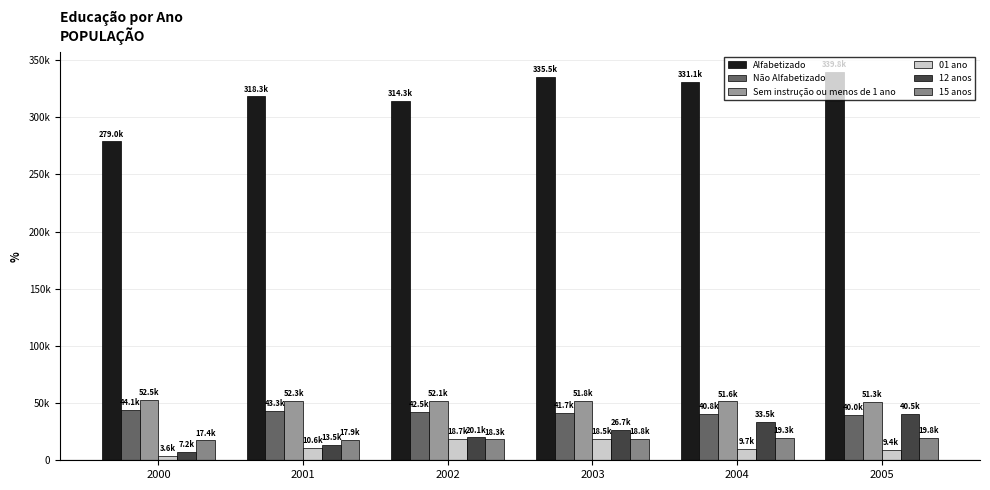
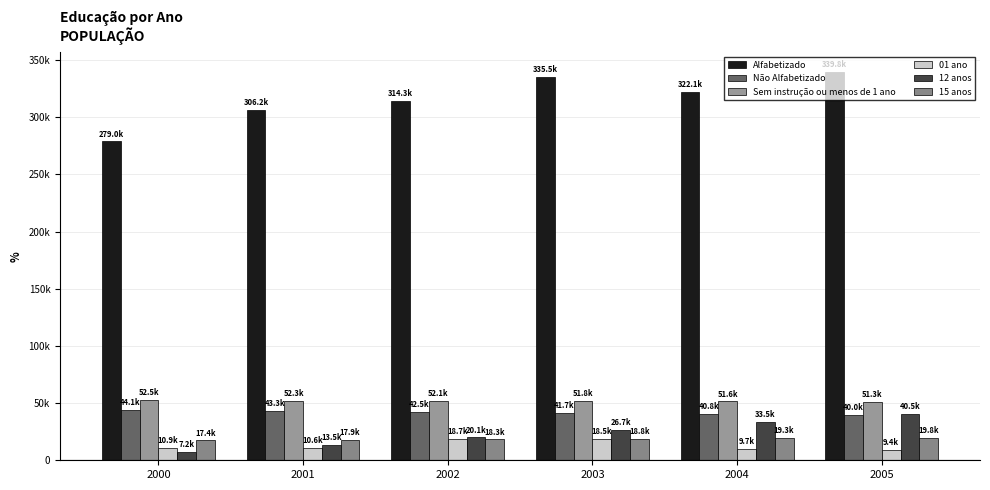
  {
    "Alfabetizado": {
      "2000": "279.0k",
-     "2001": "318.3k",
+     "2001": "306.2k",
      "2002": "314.3k",
      "2003": "335.5k",
-     "2004": "331.1k"
+     "2004": "322.1k"
    },
    "01 ano": {
-     "2000": "3.6k",
+     "2000": "10.9k",
      "2001": "10.6k",
      "2002": "18.7k",
      "2003": "18.5k",
      "2004": "9.7k",
      "2005": "9.4k"
    }
  }
